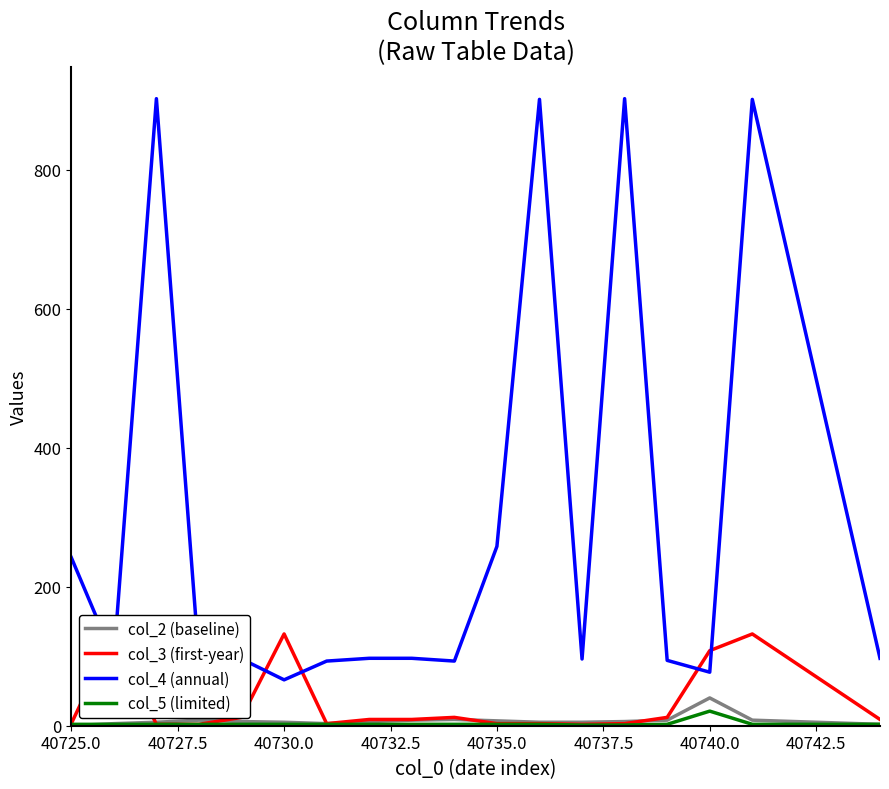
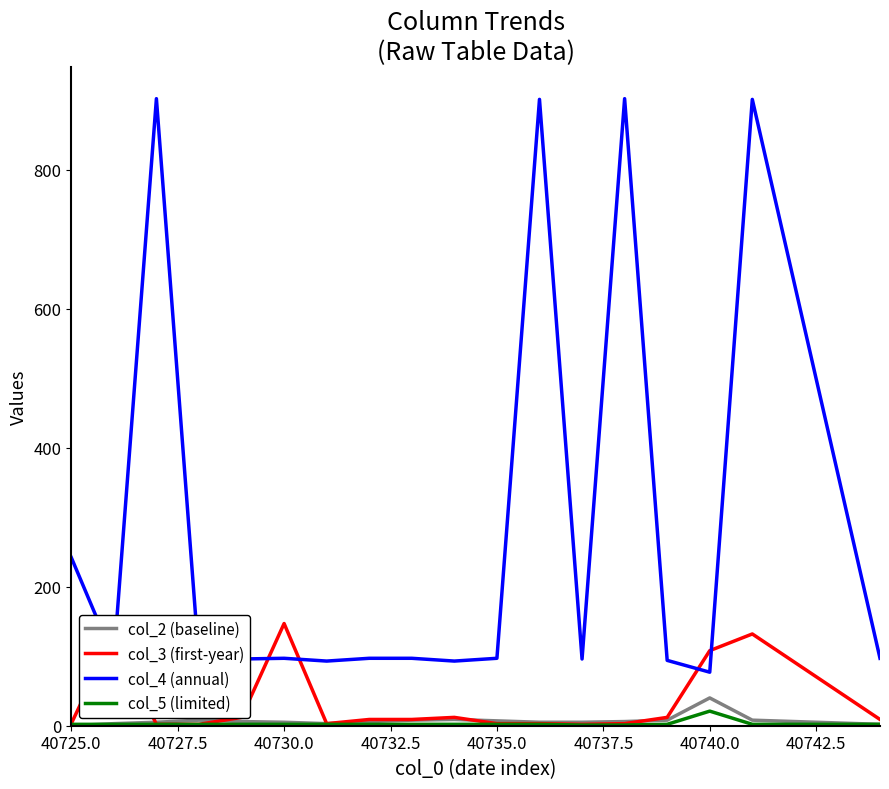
  {
    "col_2 (baseline)": {
      "40735.0": 10,
      "40740.0": 40
    },
    "col_3 (first-year)": {
-     "40730.0": 130,
+     "40730.0": 150,
      "40740.0": 110
    },
    "col_4 (annual)": {
      "40725.0": 240,
-     "40730.0": 70,
-     "40735.0": 260,
+     "40730.0": 100,
+     "40735.0": 100,
      "40740.0": 80
    },
    "col_5 (limited)": {
      "40740.0": 20
    }
  }
